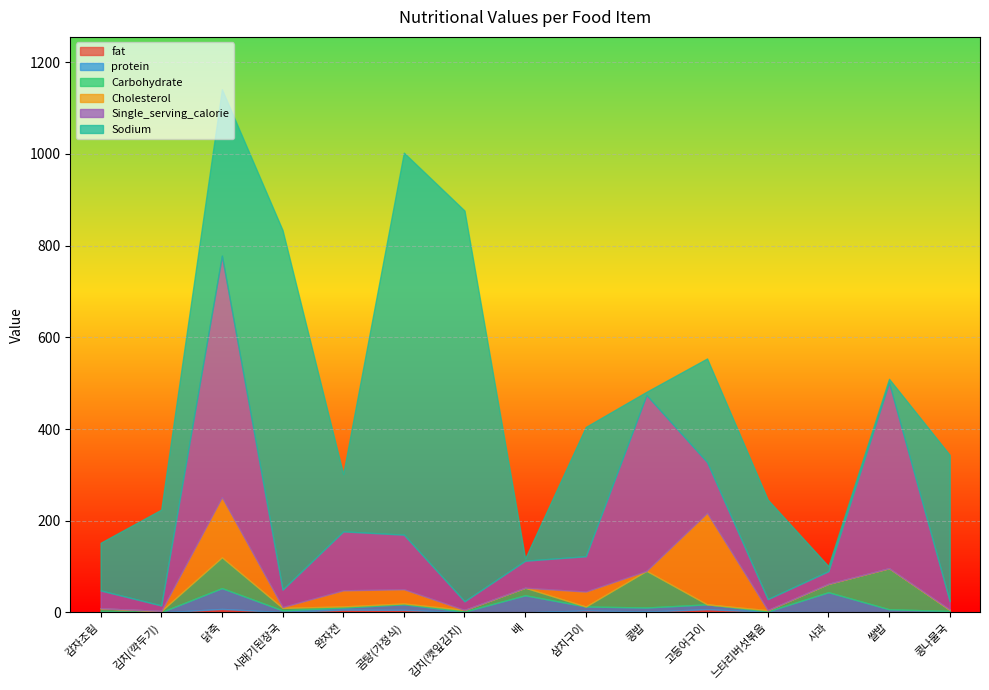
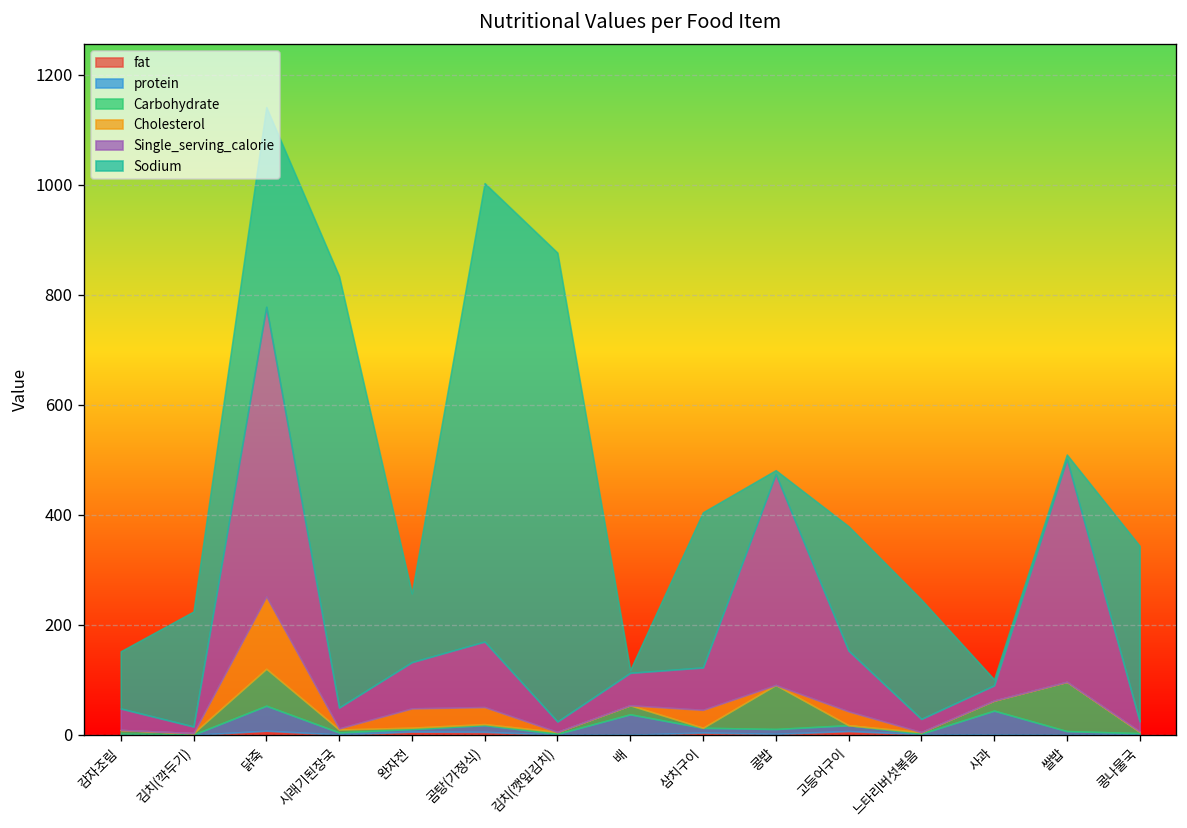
  {
    "fat": {
      "닭죽": 10,
      "곰탕(가정식)": 10,
      "고등어구이": 10
    },
    "protein": {
      "닭죽": 50,
      "배": 40,
      "콩밥": 10,
      "사과": 40,
      "쌀밥": 10
    },
    "Cholesterol": {
      "닭죽": 130,
      "완자전": 40,
      "곰탕(가정식)": 30,
      "삼치구이": 30,
-     "고등어구이": 200
+     "고등어구이": 30
    },
    "Single_serving_calorie": {
      "감자조림": 40,
      "김치(깍두기)": 10,
      "닭죽": 530,
      "시래기된장국": 40,
-     "완자전": 130,
+     "완자전": 80,
      "곰탕(가정식)": 120,
      "김치(깻잎김치)": 20,
      "삼치구이": 80,
      "콩밥": 380,
      "고등어구이": 110,
      "느타리버섯볶음": 20,
      "사과": 30,
      "쌀밥": 410,
      "콩나물국": 20
    }
  }
